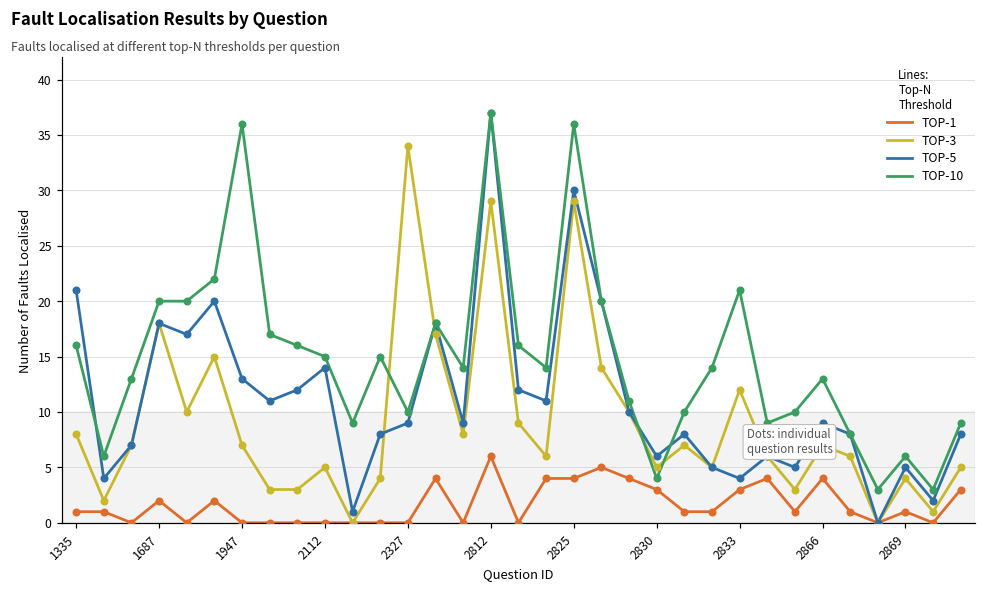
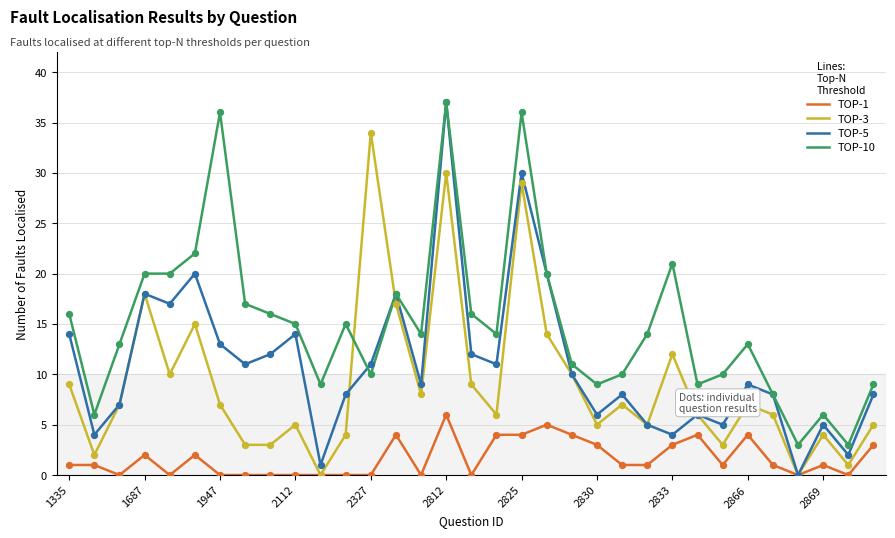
  {
    "TOP-1": {
      "1335": 1,
      "1687": 2,
      "1947": 0,
      "2112": 0,
      "2327": 0,
      "2812": 6,
      "2825": 4,
      "2830": 3,
      "2833": 3,
      "2866": 4,
      "2869": 1
    },
    "TOP-3": {
-     "1335": 8,
+     "1335": 9,
      "1947": 7,
      "2112": 5,
      "2327": 34,
-     "2812": 29,
+     "2812": 30,
      "2825": 29,
      "2830": 5,
      "2833": 12,
      "2869": 4
    },
    "TOP-5": {
-     "1335": 21,
+     "1335": 14,
      "1947": 13,
      "2112": 14,
-     "2327": 9,
+     "2327": 11,
      "2825": 30,
      "2830": 6,
      "2833": 4,
      "2866": 9,
      "2869": 5
    },
    "TOP-10": {
      "1335": 16,
      "1687": 20,
      "1947": 36,
      "2112": 15,
      "2327": 10,
      "2825": 36,
-     "2830": 4,
+     "2830": 9,
      "2833": 21,
      "2866": 13,
      "2869": 6
    }
  }
